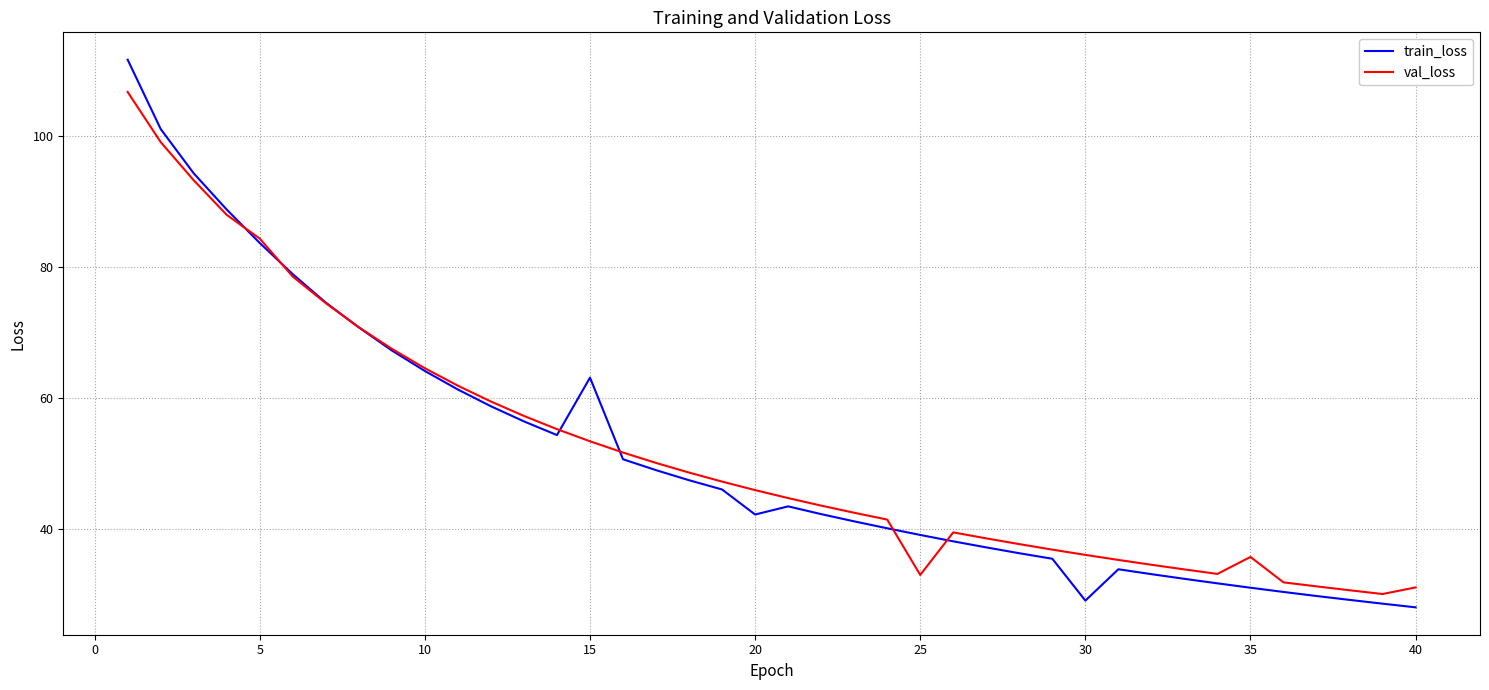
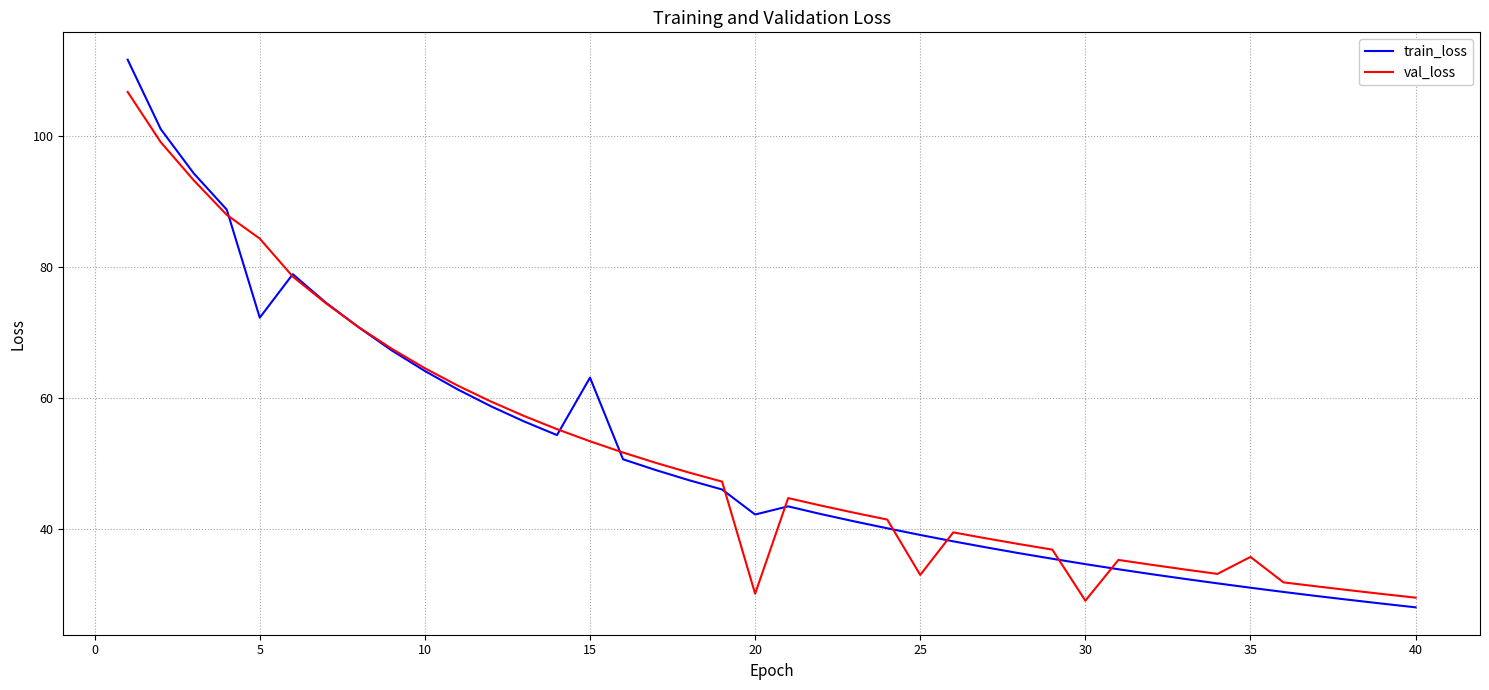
  {
    "train_loss": {
-     "5": 84,
+     "5": 72,
      "10": 64,
      "15": 63,
      "20": 42,
      "25": 39,
-     "30": 29,
+     "30": 35,
      "35": 31,
      "40": 28
    },
    "val_loss": {
      "5": 84,
      "10": 65,
      "15": 53,
-     "20": 46,
+     "20": 30,
      "25": 33,
-     "30": 36,
+     "30": 29,
      "35": 36,
-     "40": 31
+     "40": 30
    }
  }
